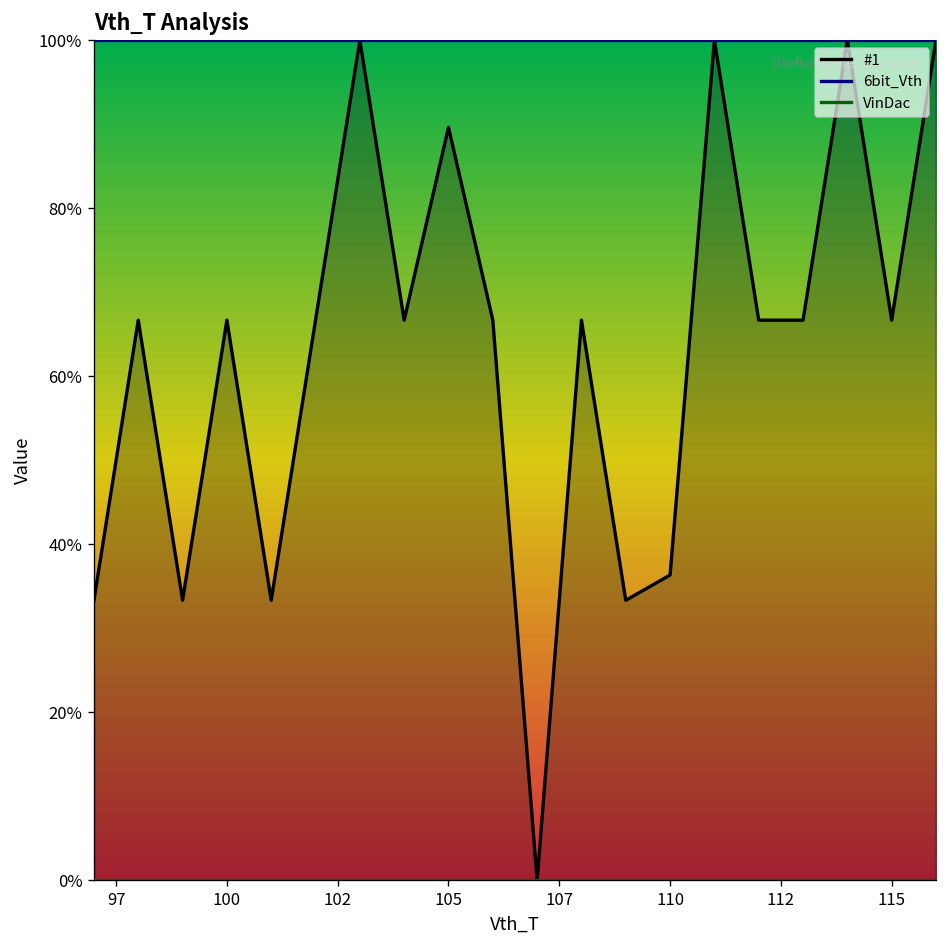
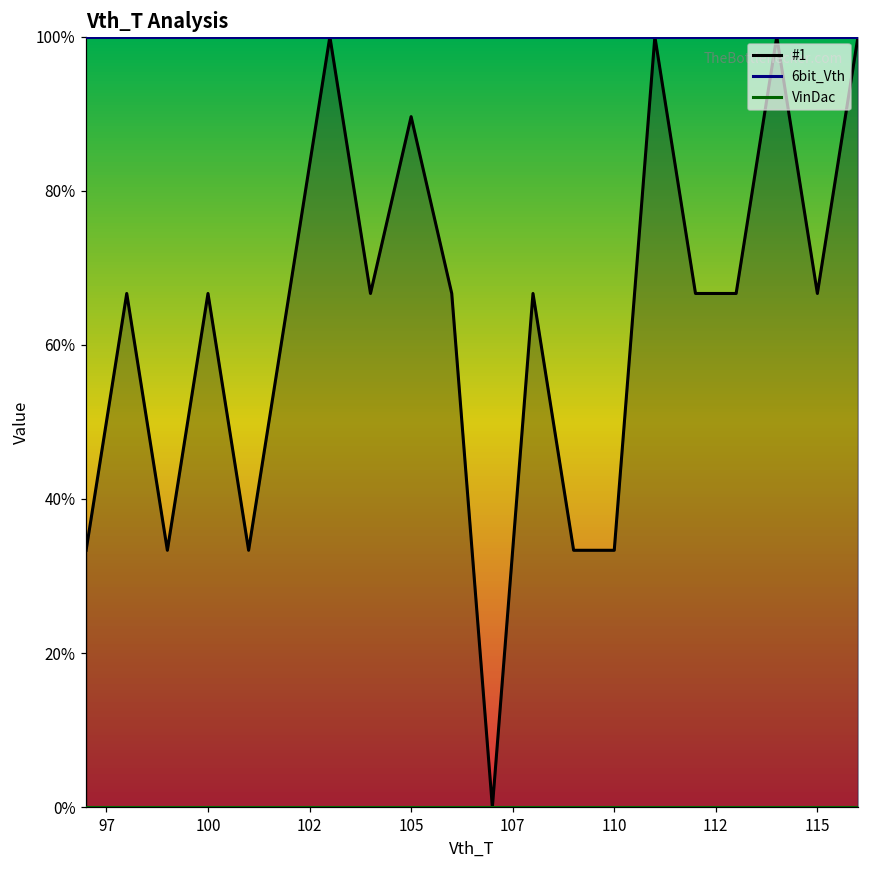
  {
    "#1": {
      "100": "67%",
      "105": "90%",
-     "110": "36%",
+     "110": "33%",
      "115": "67%"
    },
    "6bit_Vth": {
      "100": "100%",
      "105": "100%",
      "110": "100%",
      "115": "100%"
    },
    "VinDac": {
      "100": "0%",
      "105": "0%",
      "110": "0%",
      "115": "0%"
    }
  }
